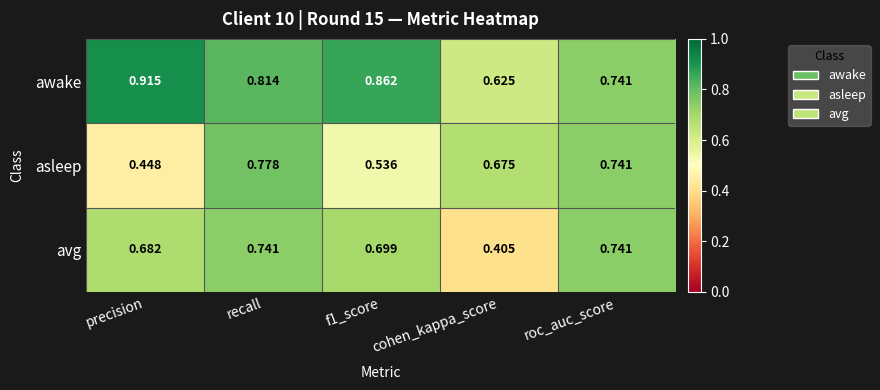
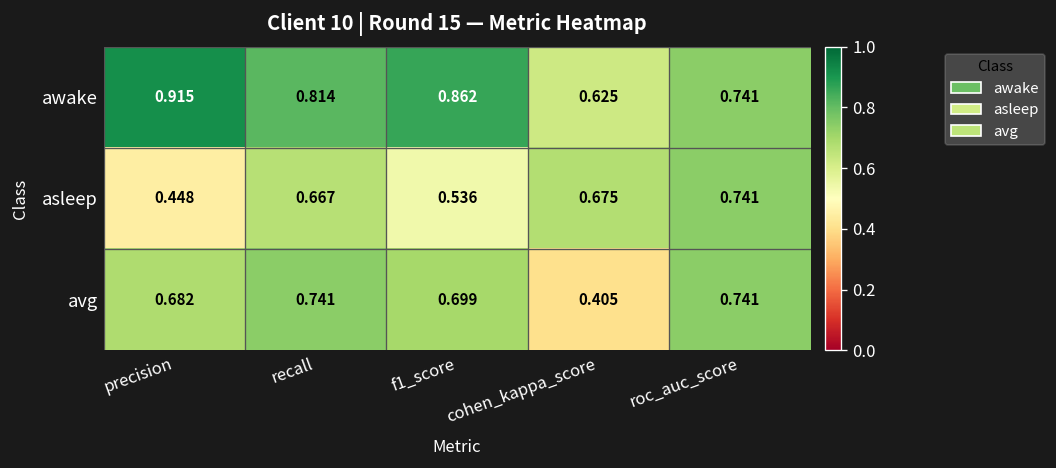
  {
    "awake": {
      "precision": 0.915,
      "recall": 0.814,
      "f1_score": 0.862,
      "cohen_kappa_score": 0.625,
      "roc_auc_score": 0.741
    },
    "asleep": {
      "precision": 0.448,
-     "recall": 0.778,
+     "recall": 0.667,
      "f1_score": 0.536,
      "cohen_kappa_score": 0.675,
      "roc_auc_score": 0.741
    },
    "avg": {
      "precision": 0.682,
      "recall": 0.741,
      "f1_score": 0.699,
      "cohen_kappa_score": 0.405,
      "roc_auc_score": 0.741
    }
  }
